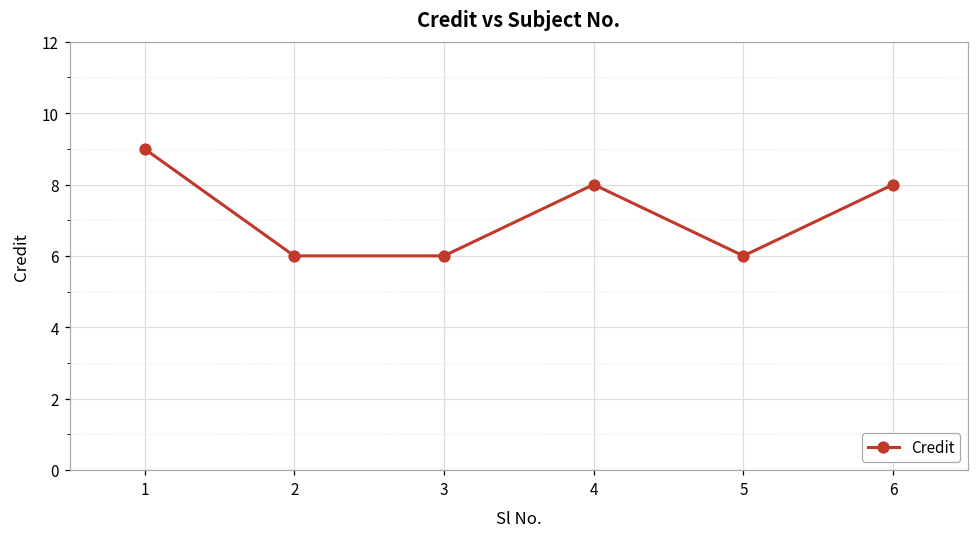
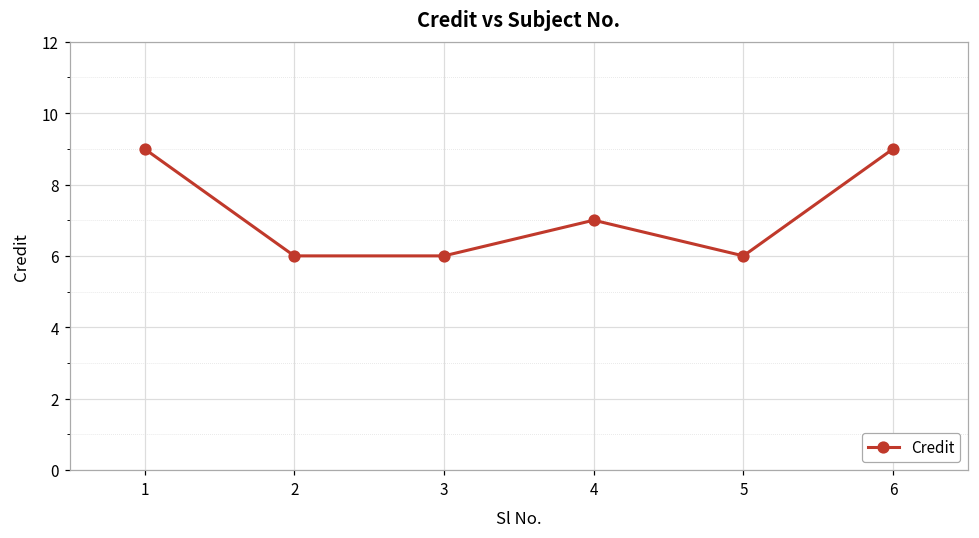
  {
    "1": 9,
    "2": 6,
    "3": 6,
-   "4": 8,
+   "4": 7,
    "5": 6,
-   "6": 8
+   "6": 9
  }
